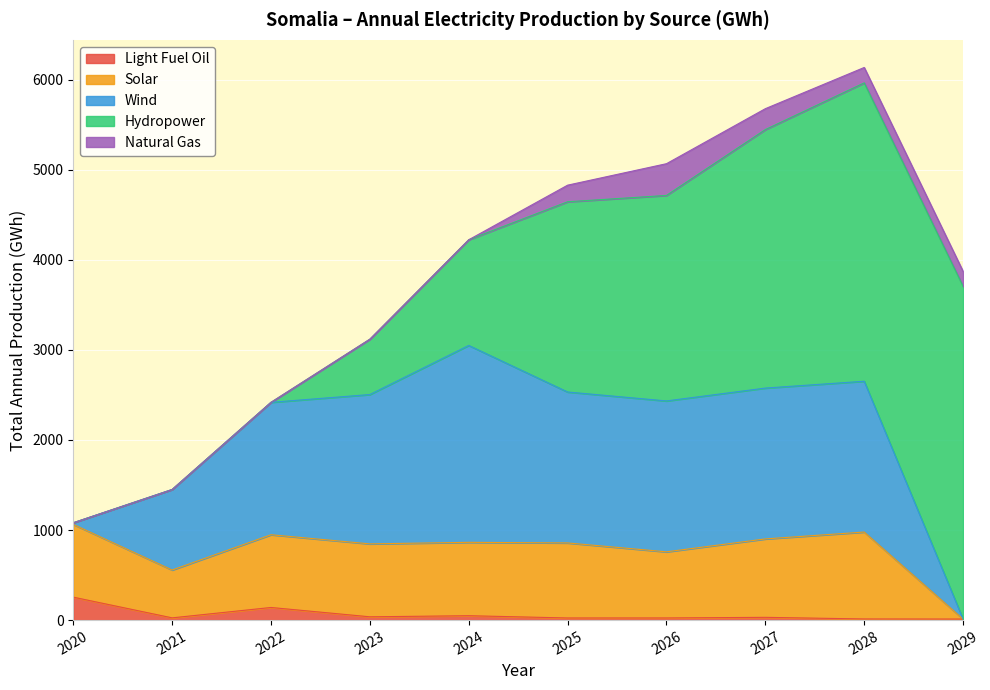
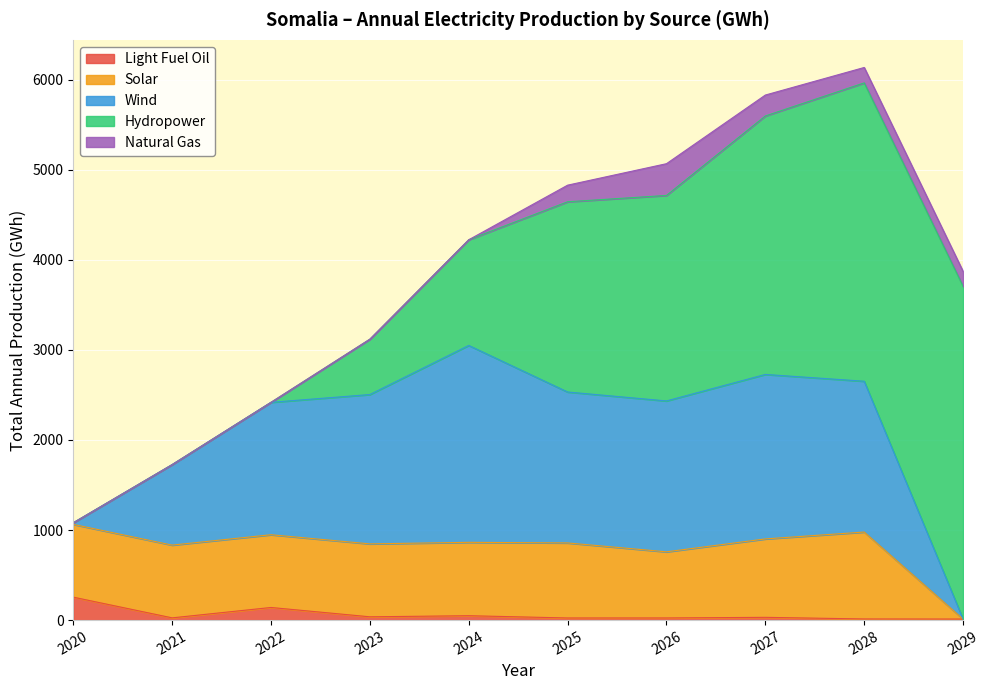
  {
    "Light Fuel Oil": {
      "2020": 300,
      "2021": 0,
      "2022": 100,
      "2023": 0,
      "2024": 0,
      "2025": 0,
      "2026": 0,
      "2027": 0,
      "2028": 0
    },
    "Solar": {
-     "2021": 500,
+     "2021": 800,
      "2022": 800,
      "2023": 800,
      "2024": 800,
      "2025": 800,
      "2026": 700,
      "2027": 900,
      "2028": 1000
    },
    "Wind": {
      "2023": 1700,
      "2024": 2200,
      "2025": 1700,
      "2026": 1700,
-     "2027": 1700,
+     "2027": 1800,
      "2028": 1700
    },
    "Hydropower": {
      "2025": 2100,
      "2026": 2300,
      "2027": 2900,
      "2028": 3300,
      "2029": 3700
    },
    "Natural Gas": {
      "2025": 200,
      "2026": 400,
      "2027": 200,
      "2028": 200,
      "2029": 200
    }
  }
